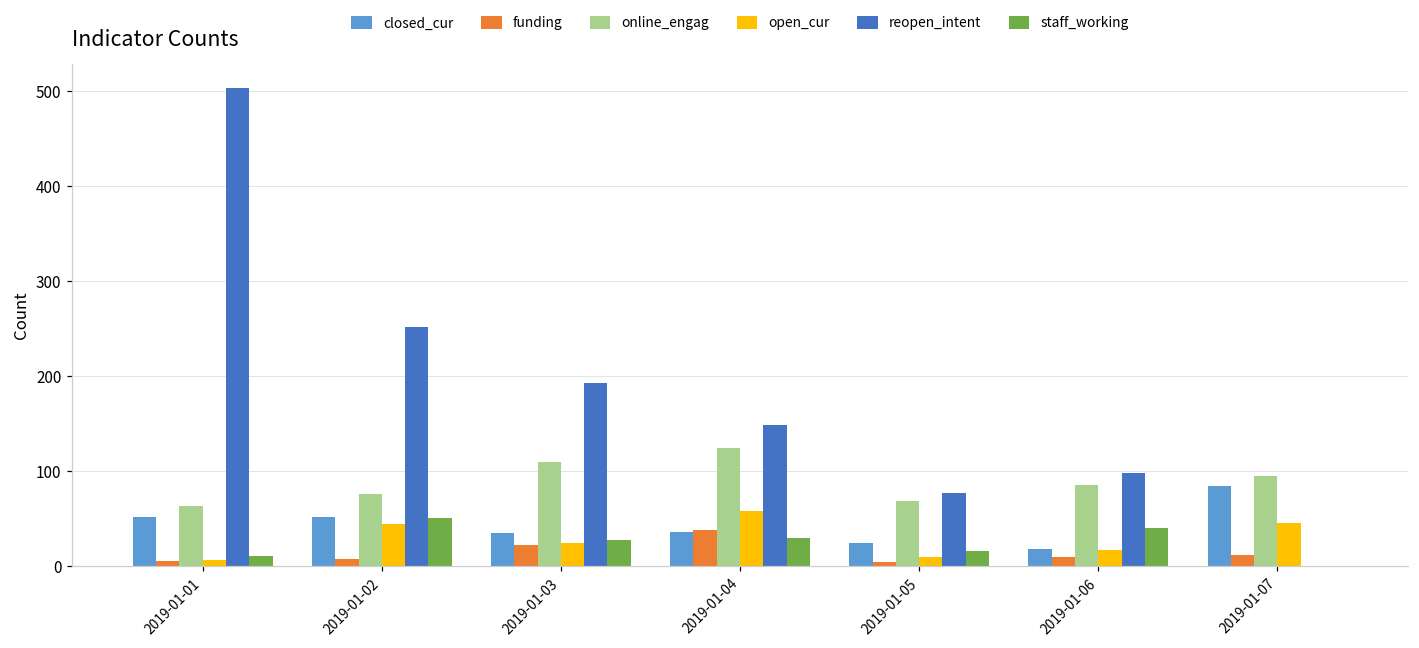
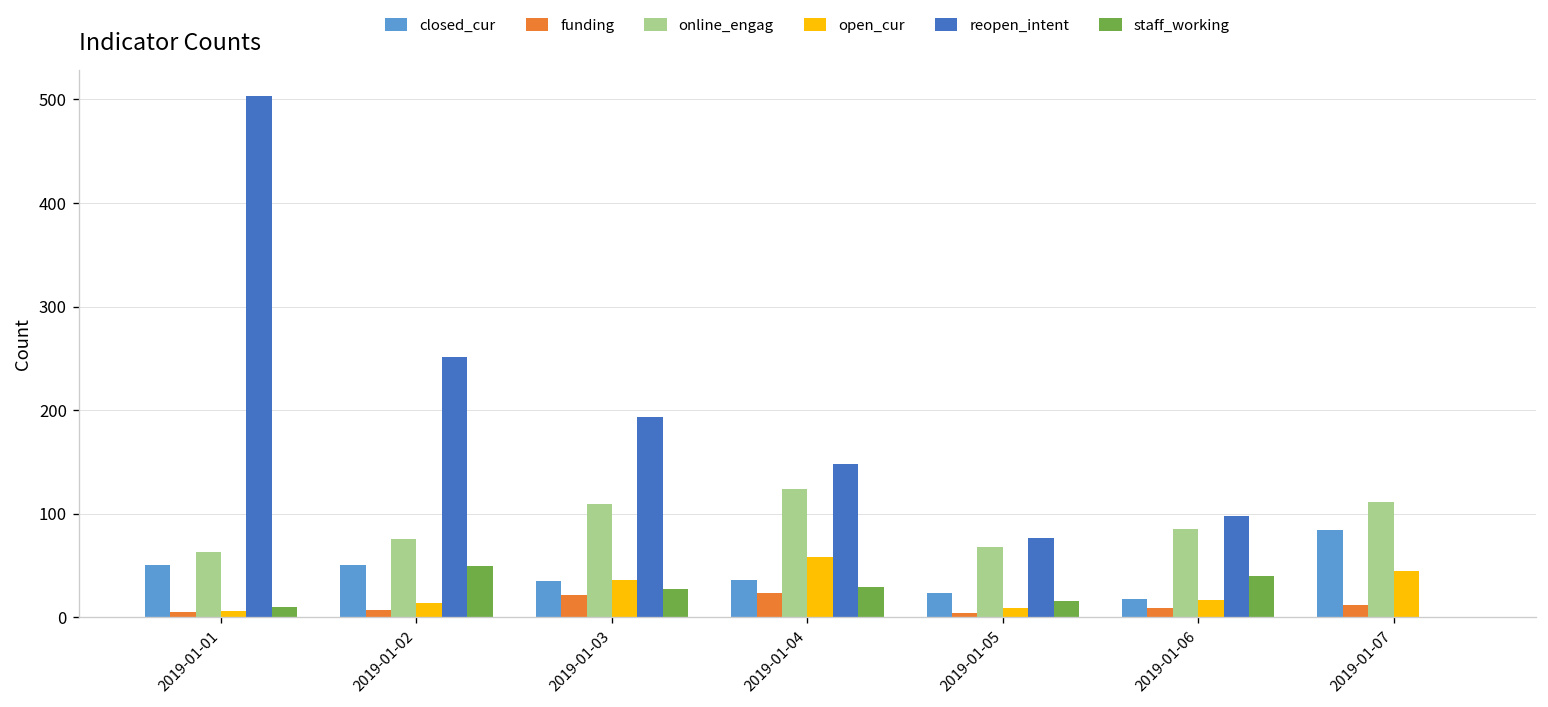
  {
    "funding": {
      "2019-01-01": 10,
      "2019-01-02": 10,
      "2019-01-03": 20,
-     "2019-01-04": 40,
+     "2019-01-04": 20,
      "2019-01-05": 0,
      "2019-01-06": 10,
      "2019-01-07": 10
    },
    "online_engag": {
      "2019-01-01": 60,
      "2019-01-02": 80,
      "2019-01-03": 110,
      "2019-01-04": 120,
      "2019-01-05": 70,
      "2019-01-06": 90,
-     "2019-01-07": 100
+     "2019-01-07": 110
    },
    "open_cur": {
      "2019-01-01": 10,
-     "2019-01-02": 40,
-     "2019-01-03": 20,
+     "2019-01-02": 10,
+     "2019-01-03": 40,
      "2019-01-04": 60,
      "2019-01-05": 10,
      "2019-01-06": 20,
      "2019-01-07": 50
    },
    "staff_working": {
      "2019-01-01": 10,
      "2019-01-02": 50,
      "2019-01-03": 30,
      "2019-01-04": 30,
      "2019-01-05": 20,
      "2019-01-06": 40,
      "2019-01-07": 0
    }
  }
